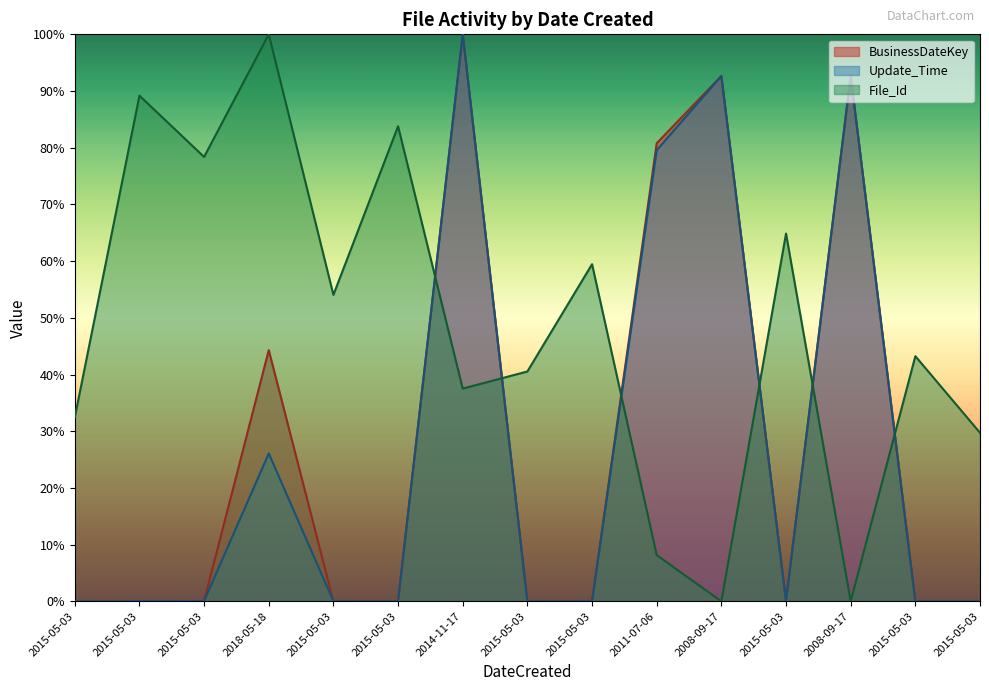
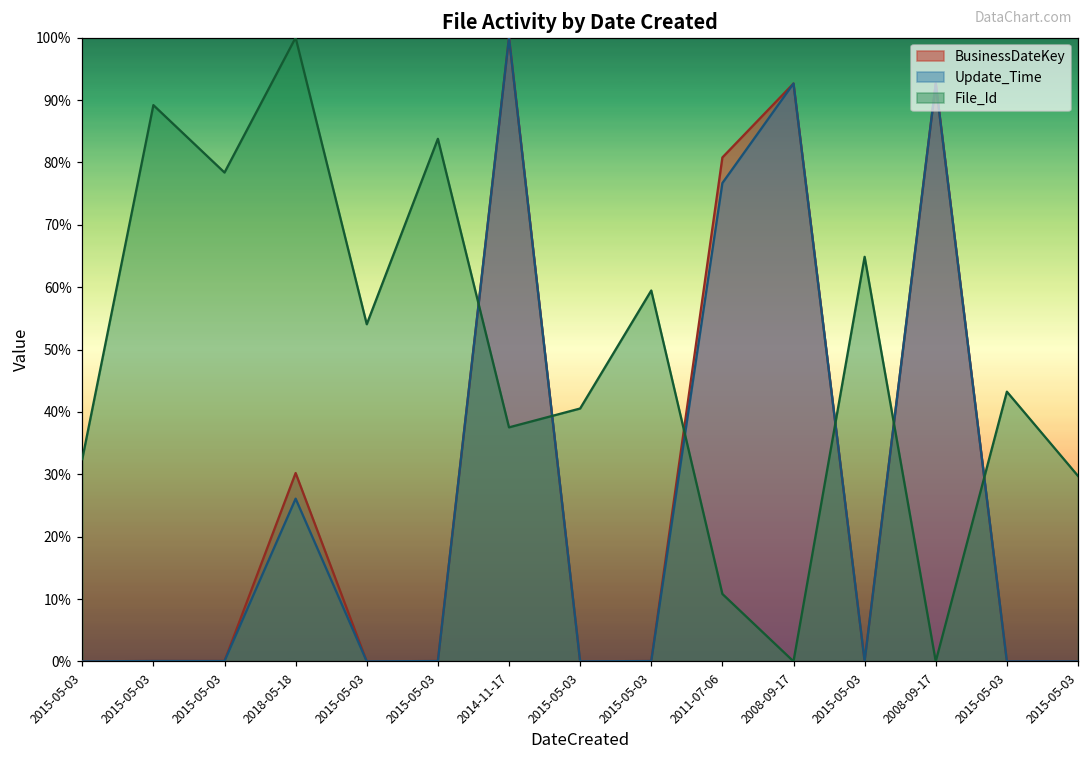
  {
    "BusinessDateKey": {
-     "2018-05-18": "44%",
+     "2018-05-18": "30%",
      "2011-07-06": "81%"
    },
    "Update_Time": {
      "2018-05-18": "26%",
-     "2011-07-06": "80%"
+     "2011-07-06": "77%"
    },
    "File_Id": {
      "2018-05-18": "100%",
      "2014-11-17": "38%",
-     "2011-07-06": "8%"
+     "2011-07-06": "11%"
    }
  }
